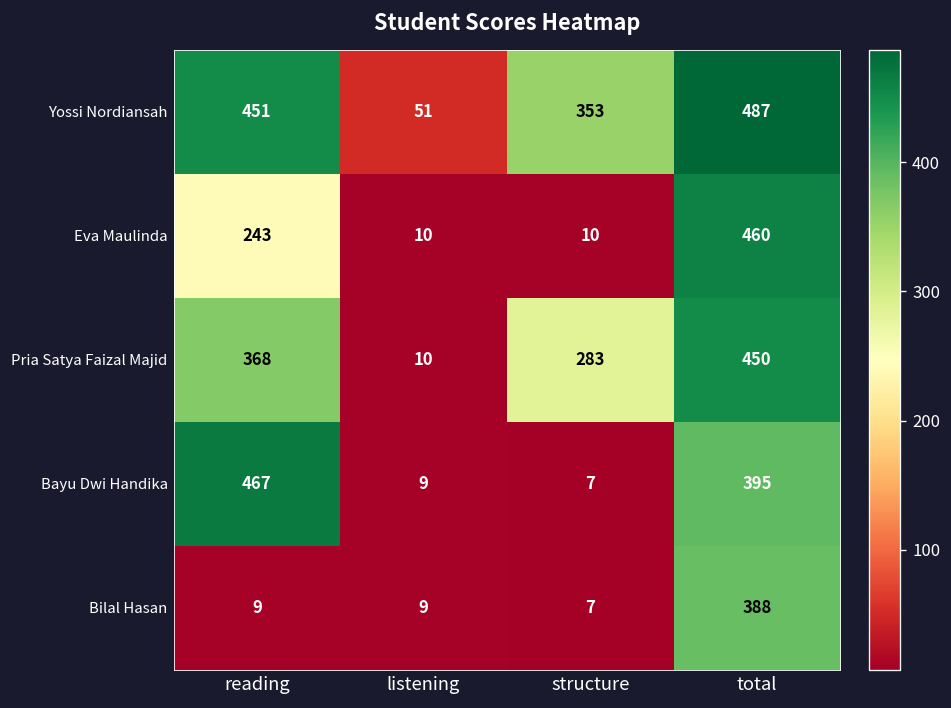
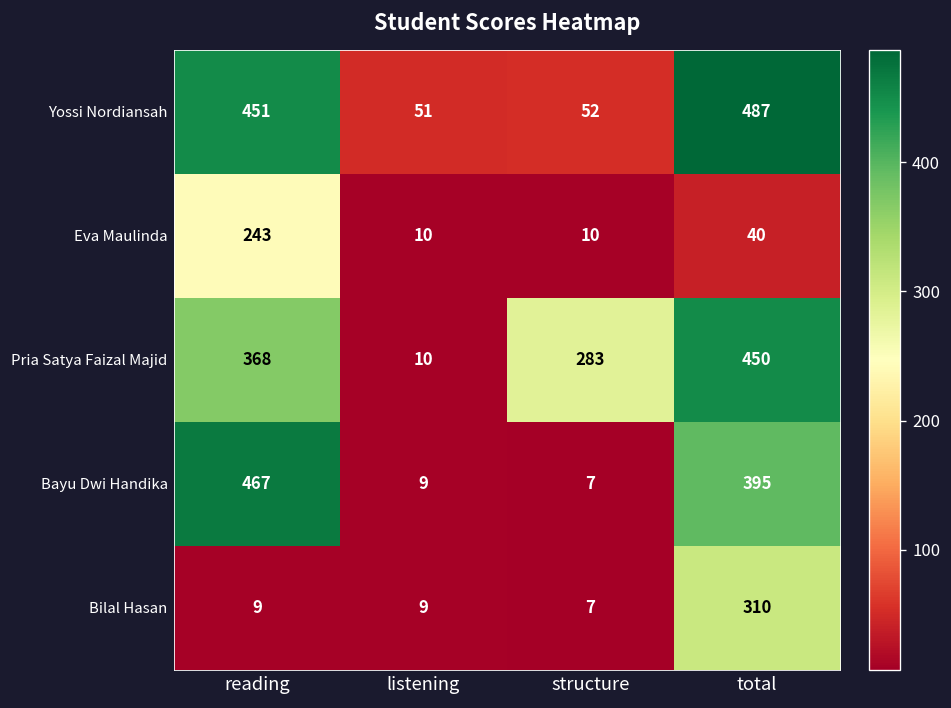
  {
    "Yossi Nordiansah": {
      "reading": 451,
      "listening": 51,
-     "structure": 353,
+     "structure": 52,
      "total": 487
    },
    "Eva Maulinda": {
      "reading": 243,
      "listening": 10,
      "structure": 10,
-     "total": 460
+     "total": 40
    },
    "Pria Satya Faizal Majid": {
      "reading": 368,
      "listening": 10,
      "structure": 283,
      "total": 450
    },
    "Bayu Dwi Handika": {
      "reading": 467,
      "listening": 9,
      "structure": 7,
      "total": 395
    },
    "Bilal Hasan": {
      "reading": 9,
      "listening": 9,
      "structure": 7,
-     "total": 388
+     "total": 310
    }
  }
